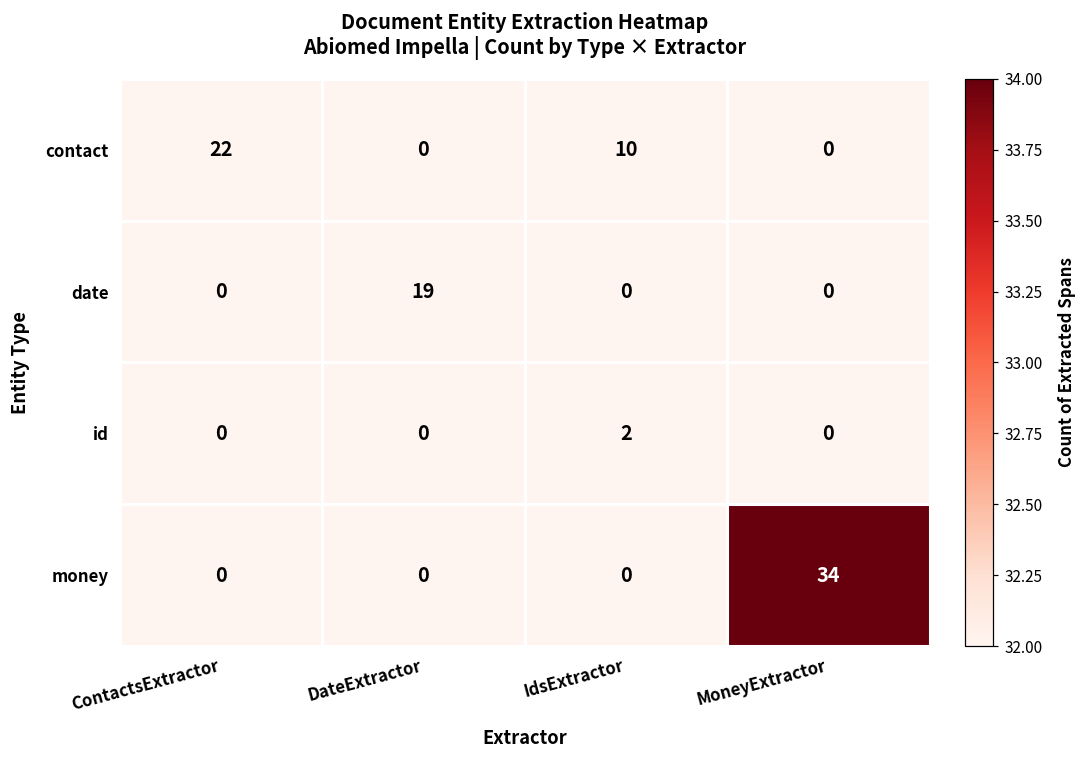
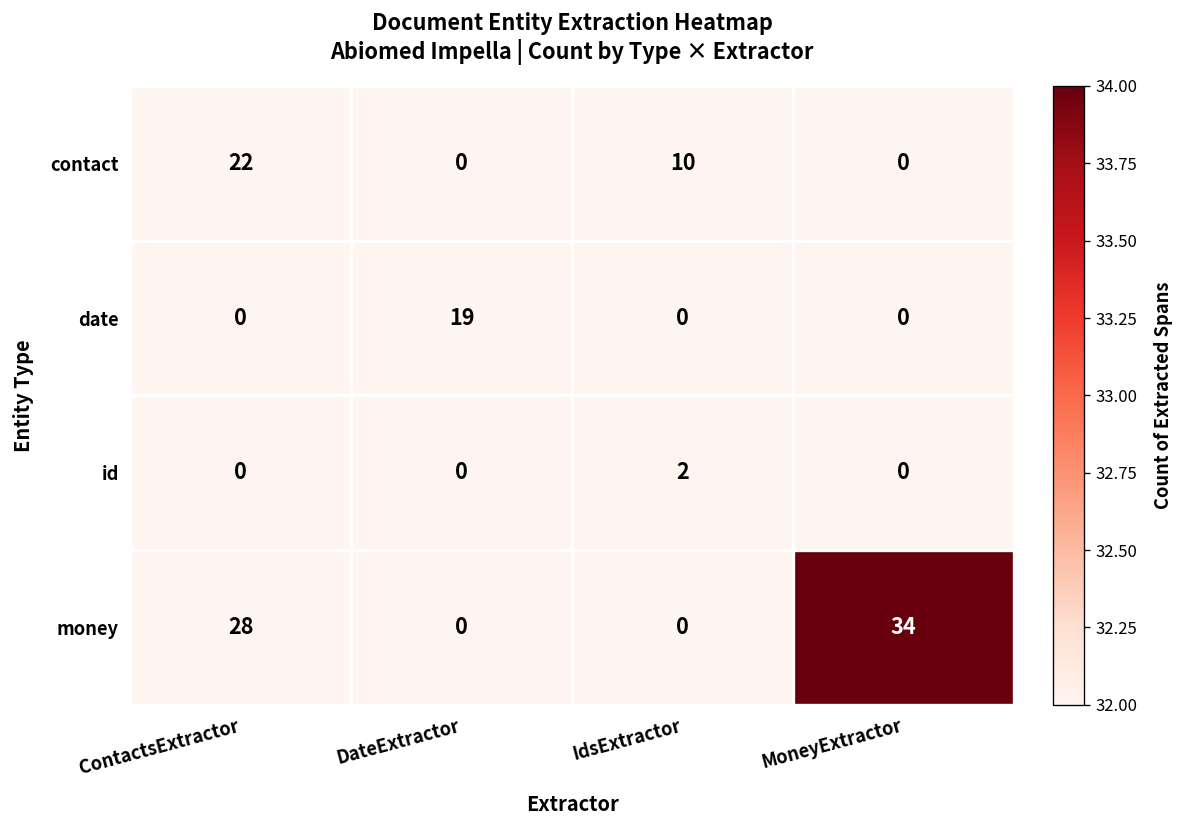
  {
    "contact": {
      "ContactsExtractor": 22,
      "DateExtractor": 0,
      "IdsExtractor": 10,
      "MoneyExtractor": 0
    },
    "date": {
      "ContactsExtractor": 0,
      "DateExtractor": 19,
      "IdsExtractor": 0,
      "MoneyExtractor": 0
    },
    "id": {
      "ContactsExtractor": 0,
      "DateExtractor": 0,
      "IdsExtractor": 2,
      "MoneyExtractor": 0
    },
    "money": {
-     "ContactsExtractor": 0,
+     "ContactsExtractor": 28,
      "DateExtractor": 0,
      "IdsExtractor": 0,
      "MoneyExtractor": 34
    }
  }
